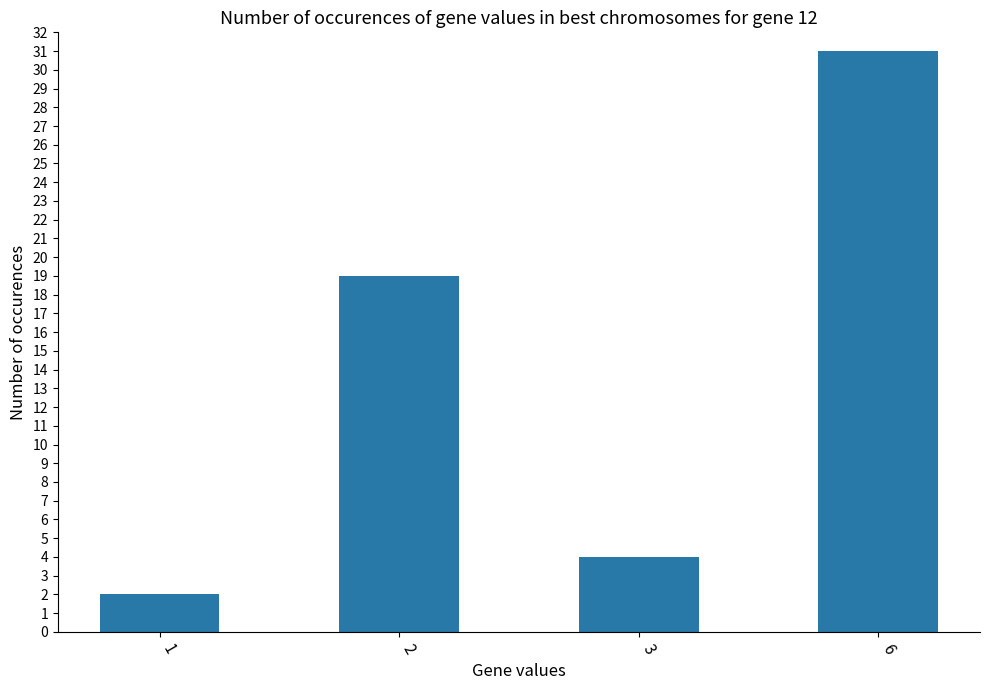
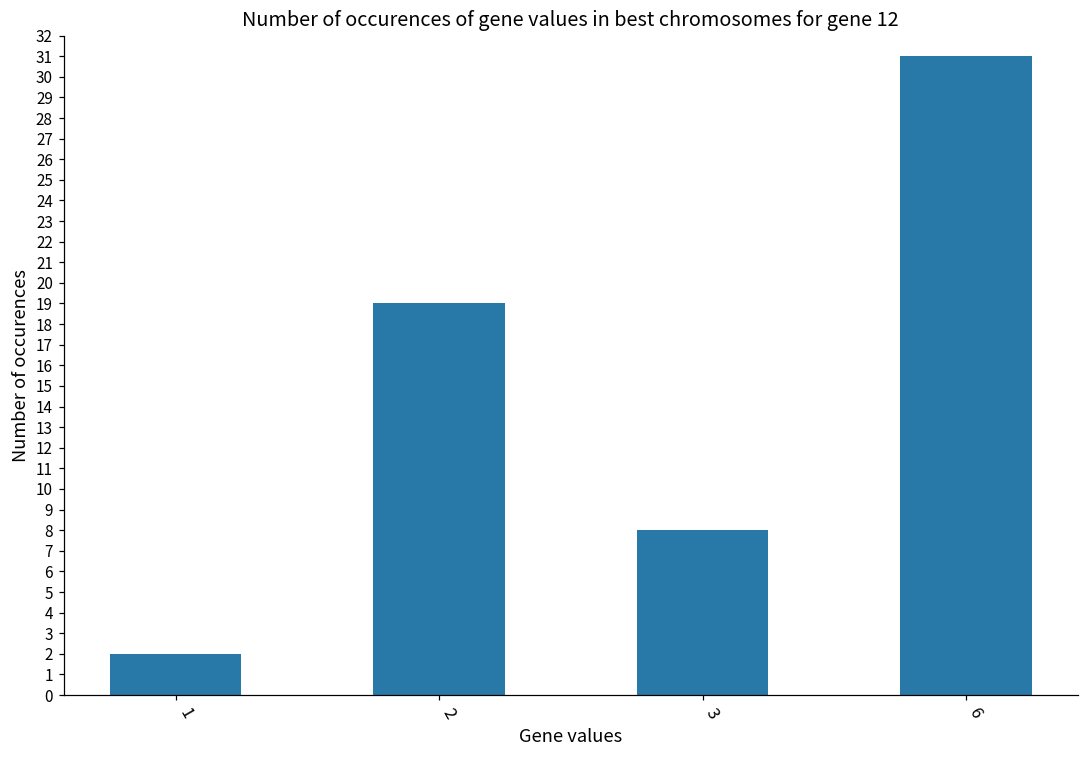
  {
    "1": 2,
    "2": 19,
-   "3": 4,
+   "3": 8,
    "6": 31
  }
